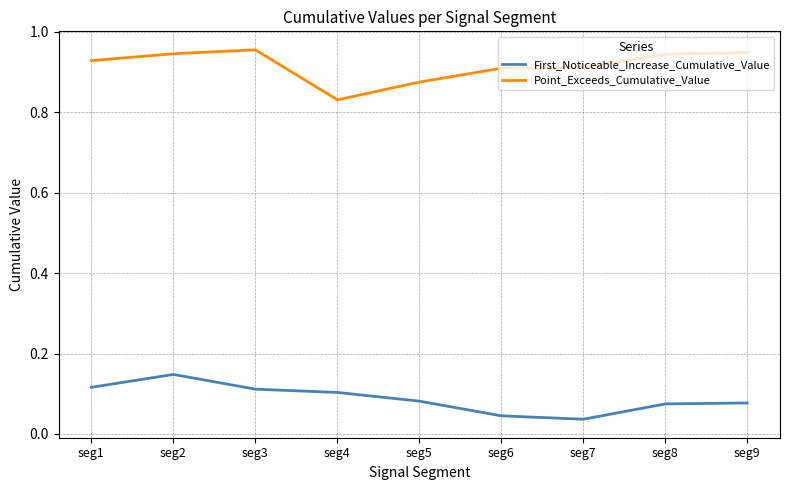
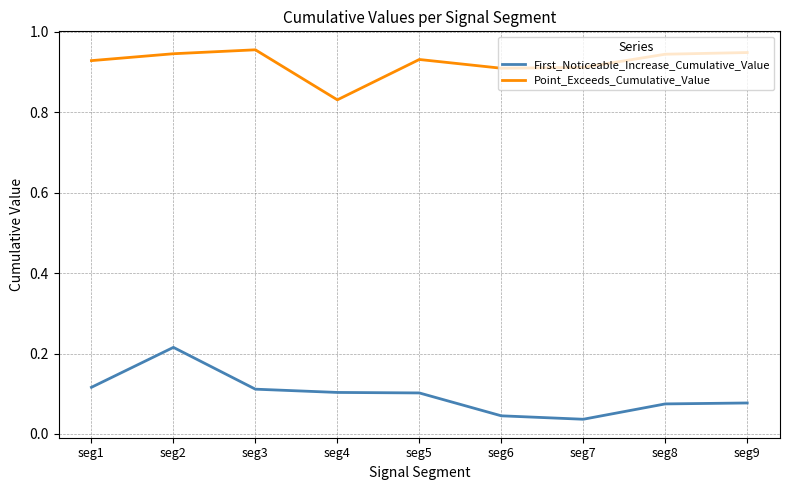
  {
    "First_Noticeable_Increase_Cumulative_Value": {
      "seg1": 0.12,
-     "seg2": 0.15,
+     "seg2": 0.22,
      "seg3": 0.11,
      "seg4": 0.10,
-     "seg5": 0.08,
+     "seg5": 0.10,
      "seg6": 0.05,
      "seg7": 0.04,
      "seg8": 0.07,
      "seg9": 0.08
    },
    "Point_Exceeds_Cumulative_Value": {
      "seg1": 0.93,
      "seg2": 0.95,
      "seg3": 0.96,
      "seg4": 0.83,
-     "seg5": 0.87
+     "seg5": 0.93
    }
  }
